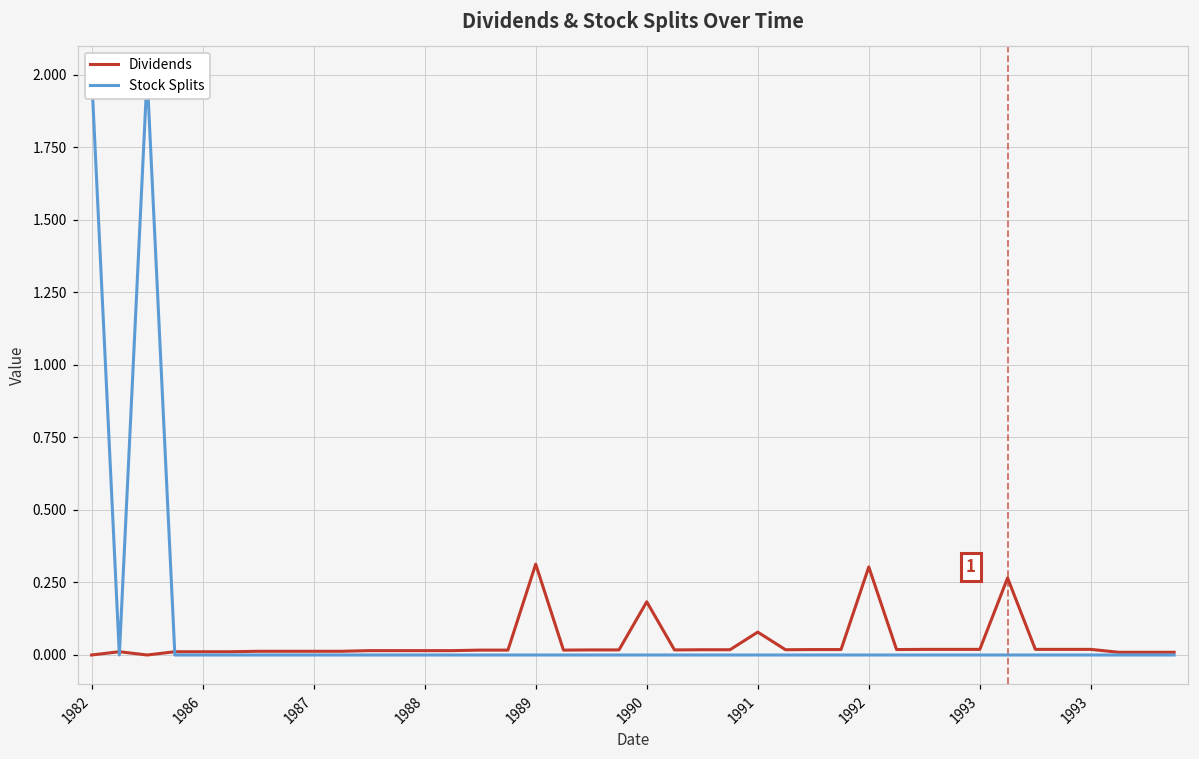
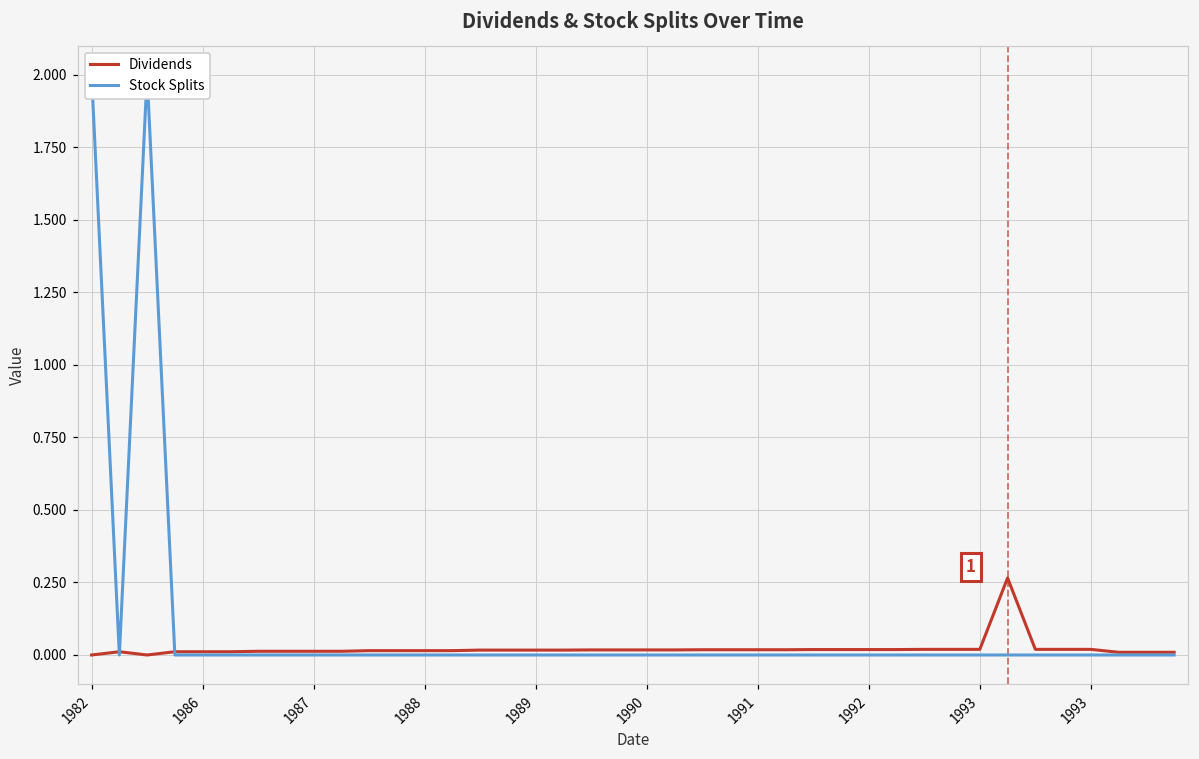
  {
    "Dividends": {
      "1982": 0.00,
      "1986": 0.01,
      "1987": 0.01,
      "1988": 0.02,
-     "1989": 0.31,
-     "1990": 0.18,
-     "1991": 0.08,
-     "1992": 0.30
+     "1989": 0.02,
+     "1990": 0.02,
+     "1991": 0.02,
+     "1992": 0.02
    },
    "Stock Splits": {
      "1986": 0.00,
      "1987": 0.00,
      "1988": 0.00,
      "1989": 0.00,
      "1990": 0.00,
      "1991": 0.00,
      "1992": 0.00
    }
  }
